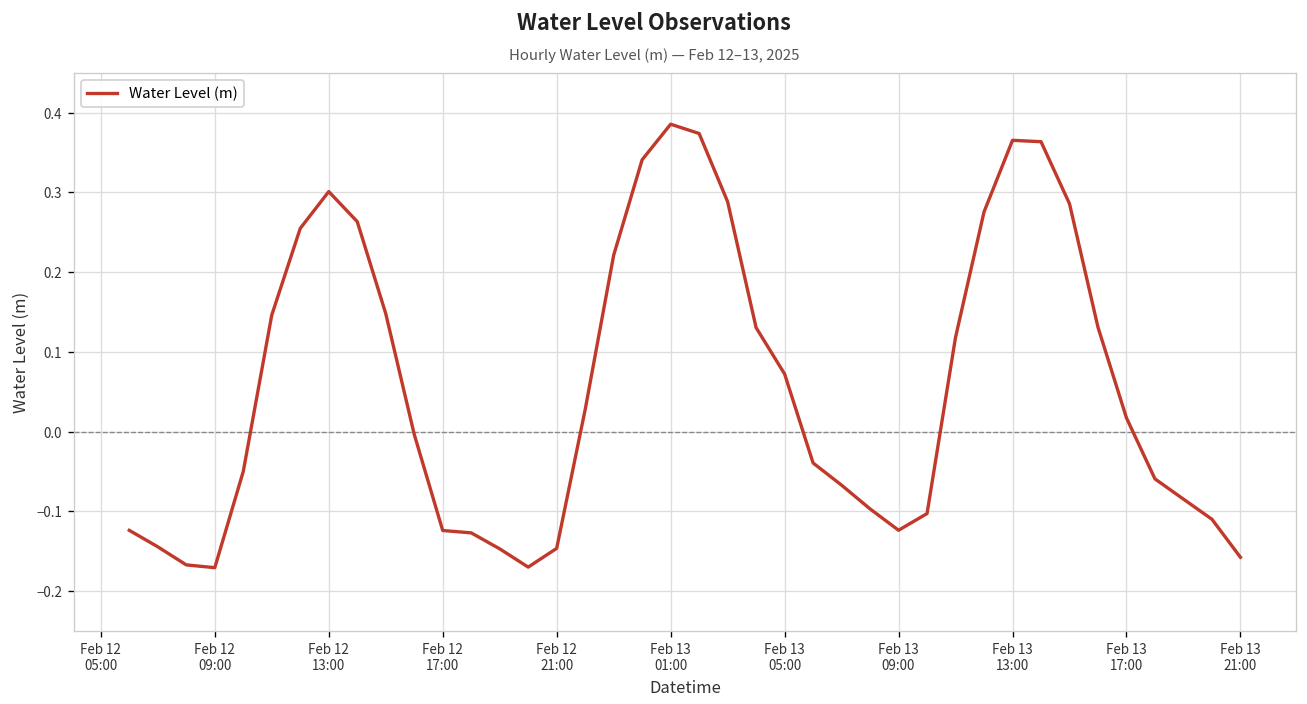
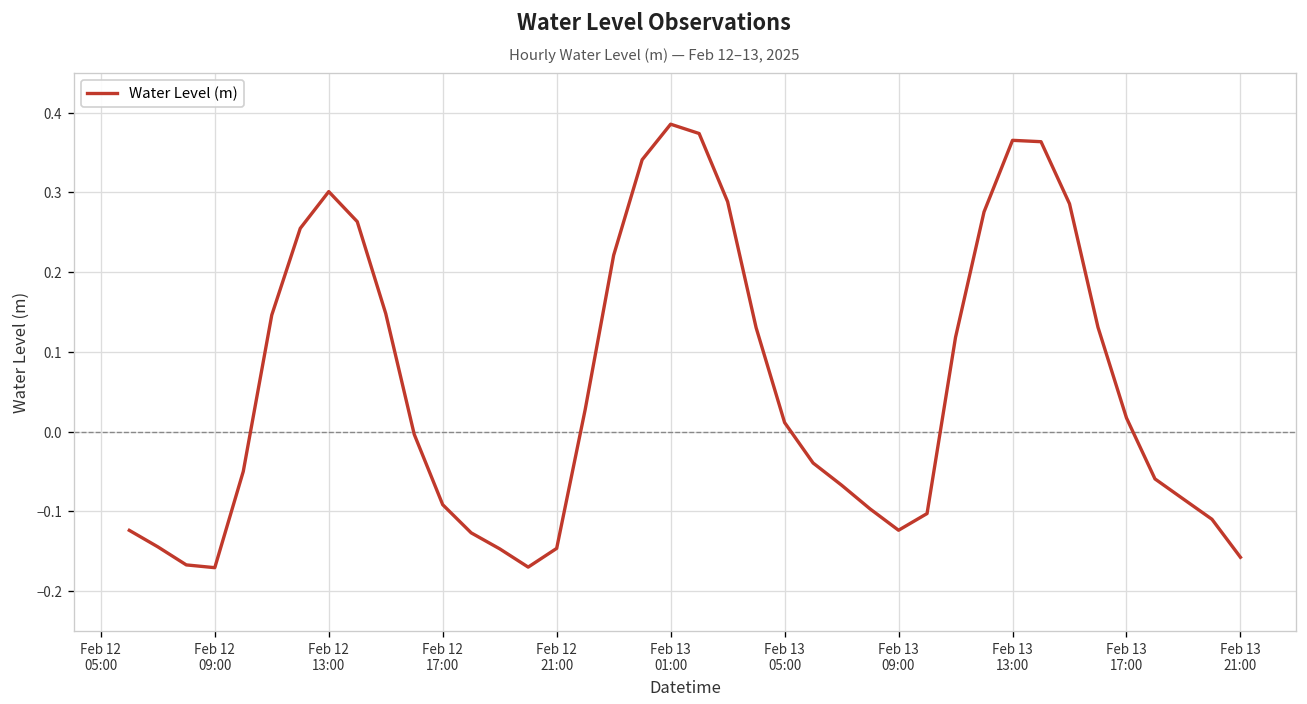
  {
    "Feb 12 09:00": -0.17,
    "Feb 12 13:00": 0.30,
-   "Feb 12 17:00": -0.12,
+   "Feb 12 17:00": -0.09,
    "Feb 12 21:00": -0.15,
    "Feb 13 01:00": 0.39,
-   "Feb 13 05:00": 0.07,
+   "Feb 13 05:00": 0.01,
    "Feb 13 09:00": -0.12,
    "Feb 13 13:00": 0.37,
    "Feb 13 17:00": 0.02,
    "Feb 13 21:00": -0.16
  }
